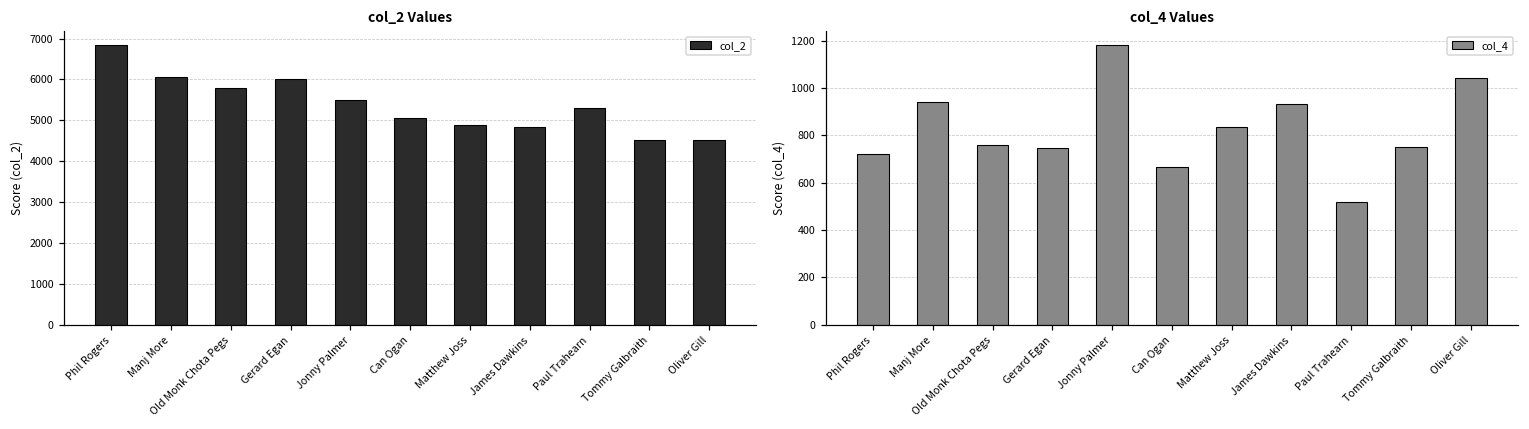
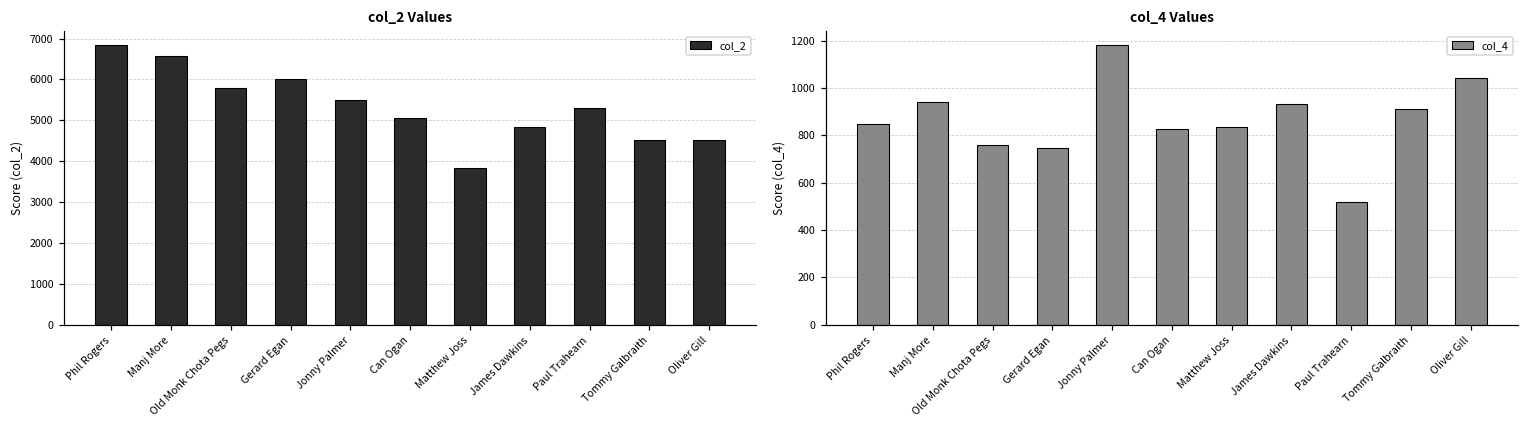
  {
    "col_2 Values": {
      "Phil Rogers": 6800,
-     "Manj More": 6100,
+     "Manj More": 6600,
      "Old Monk Chota Pegs": 5800,
      "Gerard Egan": 6000,
      "Jonny Palmer": 5500,
      "Can Ogan": 5000,
-     "Matthew Joss": 4900,
+     "Matthew Joss": 3800,
      "James Dawkins": 4800,
      "Paul Trahearn": 5300,
      "Tommy Galbraith": 4500,
      "Oliver Gill": 4500
    },
    "col_4 Values": {
-     "Phil Rogers": 720,
+     "Phil Rogers": 850,
      "Manj More": 940,
      "Old Monk Chota Pegs": 760,
      "Gerard Egan": 750,
      "Jonny Palmer": 1180,
-     "Can Ogan": 660,
+     "Can Ogan": 830,
      "Matthew Joss": 830,
      "James Dawkins": 930,
      "Paul Trahearn": 520,
-     "Tommy Galbraith": 750,
+     "Tommy Galbraith": 910,
      "Oliver Gill": 1040
    }
  }
